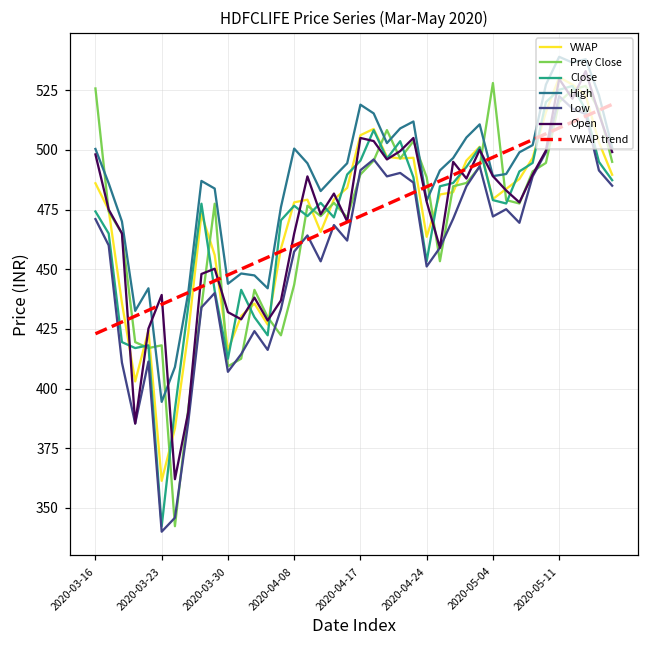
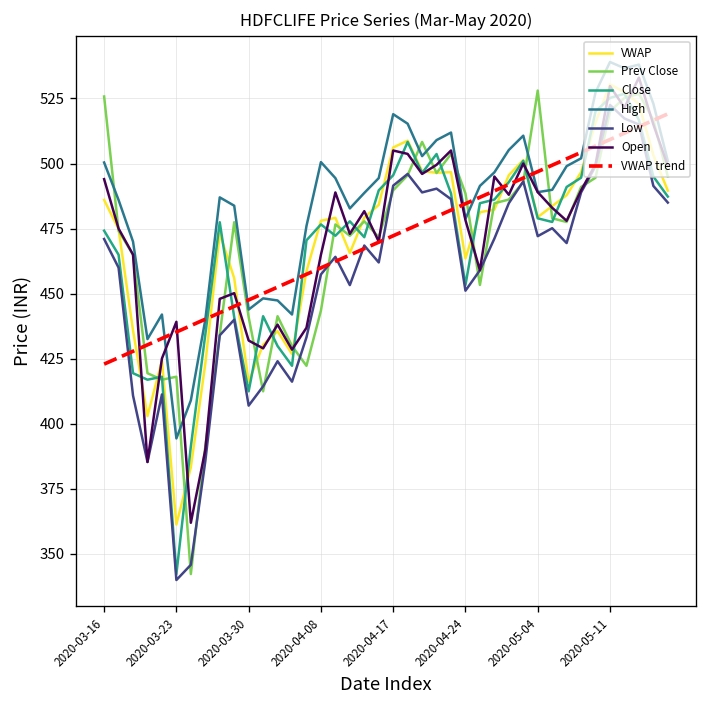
  {
    "VWAP": {
      "2020-03-16": 486,
      "2020-03-23": 361,
      "2020-03-30": 416,
      "2020-04-08": 478,
      "2020-04-24": 464
    },
    "Prev Close": {
      "2020-03-16": 526,
      "2020-03-23": 418,
-     "2020-03-30": 409,
+     "2020-03-30": 441,
      "2020-04-08": 444,
      "2020-04-17": 490,
      "2020-04-24": 489,
      "2020-05-04": 528
    },
    "Open": {
-     "2020-03-16": 498,
+     "2020-03-16": 494,
      "2020-03-23": 439,
      "2020-03-30": 432,
      "2020-04-08": 465
    },
    "VWAP trend": {
      "2020-03-16": 423,
      "2020-03-23": 435,
      "2020-03-30": 448,
      "2020-04-08": 460,
      "2020-04-17": 472,
      "2020-04-24": 485,
      "2020-05-04": 497
    }
  }
